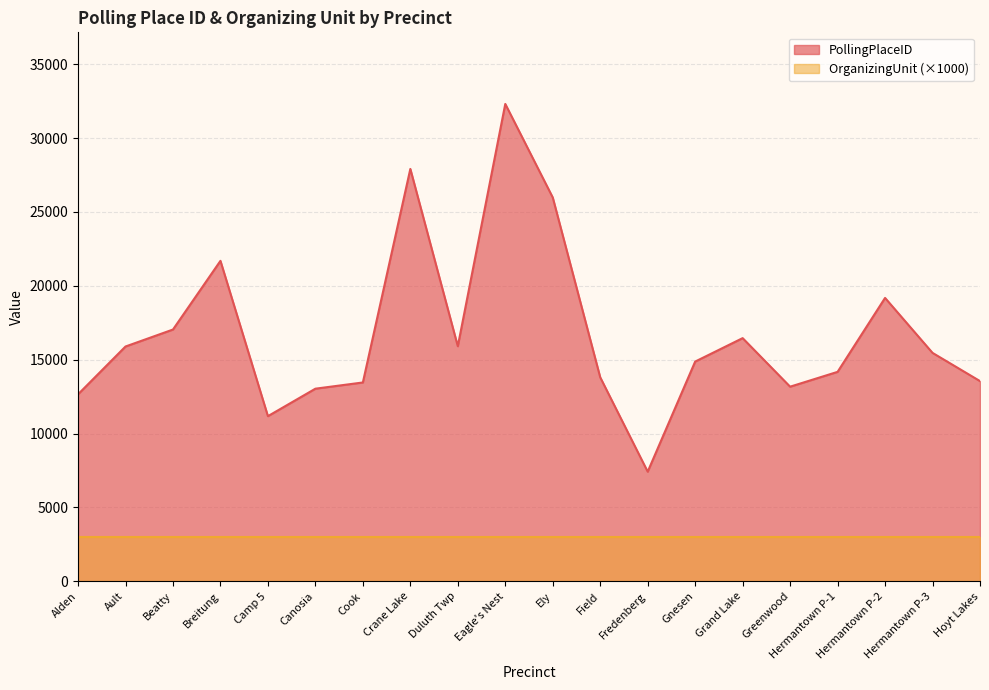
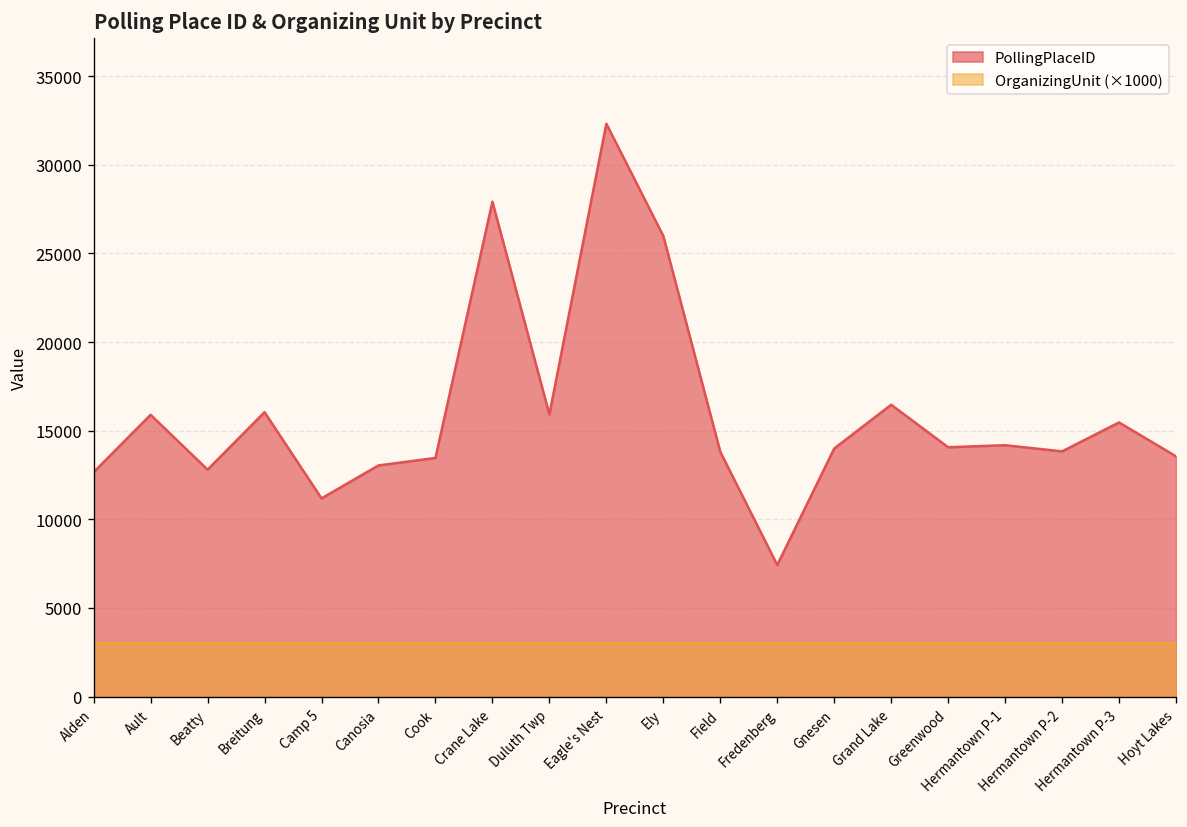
  {
    "PollingPlaceID": {
      "Alden": 12700,
      "Ault": 15900,
-     "Beatty": 17000,
-     "Breitung": 21700,
+     "Beatty": 12800,
+     "Breitung": 16000,
      "Camp 5": 11200,
      "Canosia": 13000,
      "Cook": 13500,
      "Crane Lake": 27900,
      "Duluth Twp": 15900,
      "Eagle's Nest": 32300,
      "Ely": 26000,
      "Field": 13800,
      "Fredenberg": 7400,
-     "Gnesen": 14900,
+     "Gnesen": 14000,
      "Grand Lake": 16500,
-     "Greenwood": 13200,
+     "Greenwood": 14100,
      "Hermantown P-1": 14200,
-     "Hermantown P-2": 19200,
+     "Hermantown P-2": 13800,
      "Hermantown P-3": 15500,
      "Hoyt Lakes": 13600
    },
    "OrganizingUnit (×1000)": {
      "Alden": 3000,
      "Ault": 3000,
      "Beatty": 3000,
      "Breitung": 3000,
      "Camp 5": 3000,
      "Canosia": 3000,
      "Cook": 3000,
      "Crane Lake": 3000,
      "Duluth Twp": 3000,
      "Eagle's Nest": 3000,
      "Ely": 3000,
      "Field": 3000,
      "Fredenberg": 3000,
      "Gnesen": 3000,
      "Grand Lake": 3000,
      "Greenwood": 3000,
      "Hermantown P-1": 3000,
      "Hermantown P-2": 3000,
      "Hermantown P-3": 3000,
      "Hoyt Lakes": 3000
    }
  }
